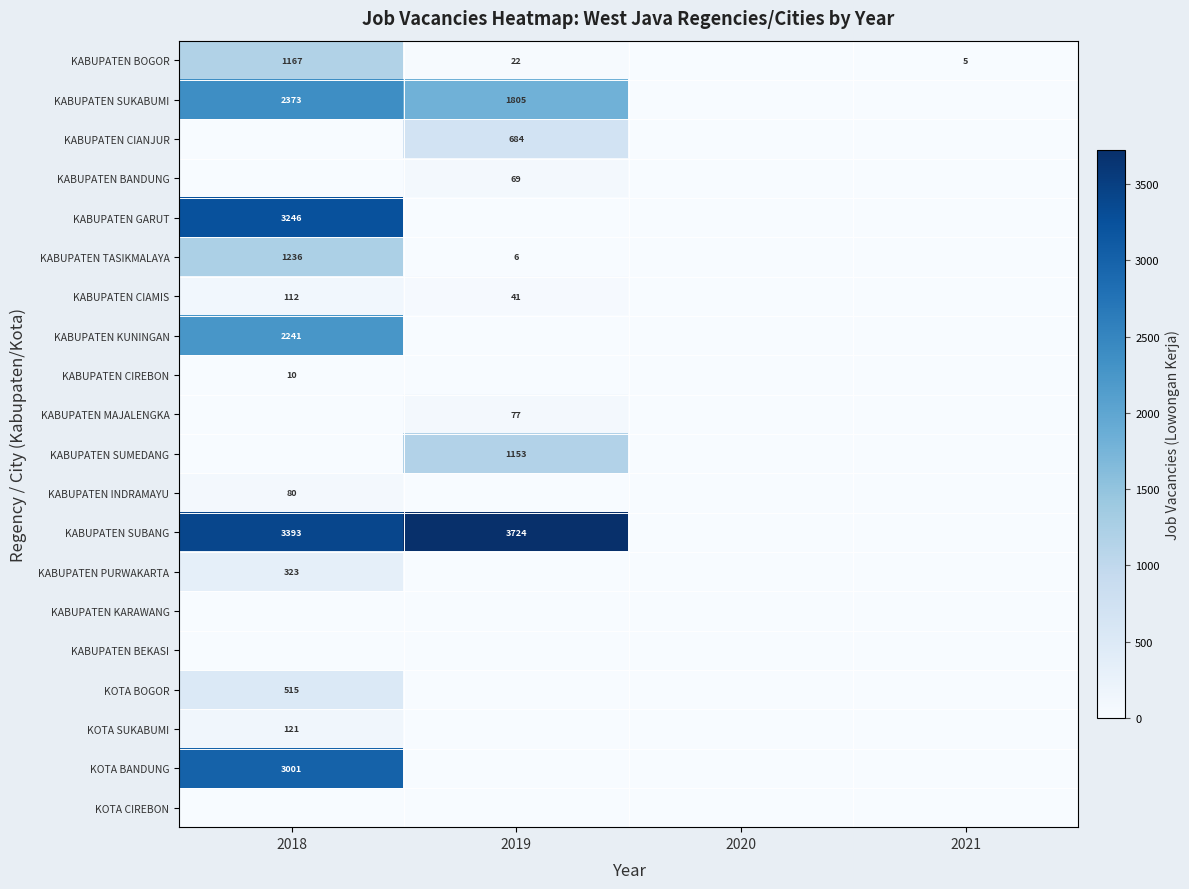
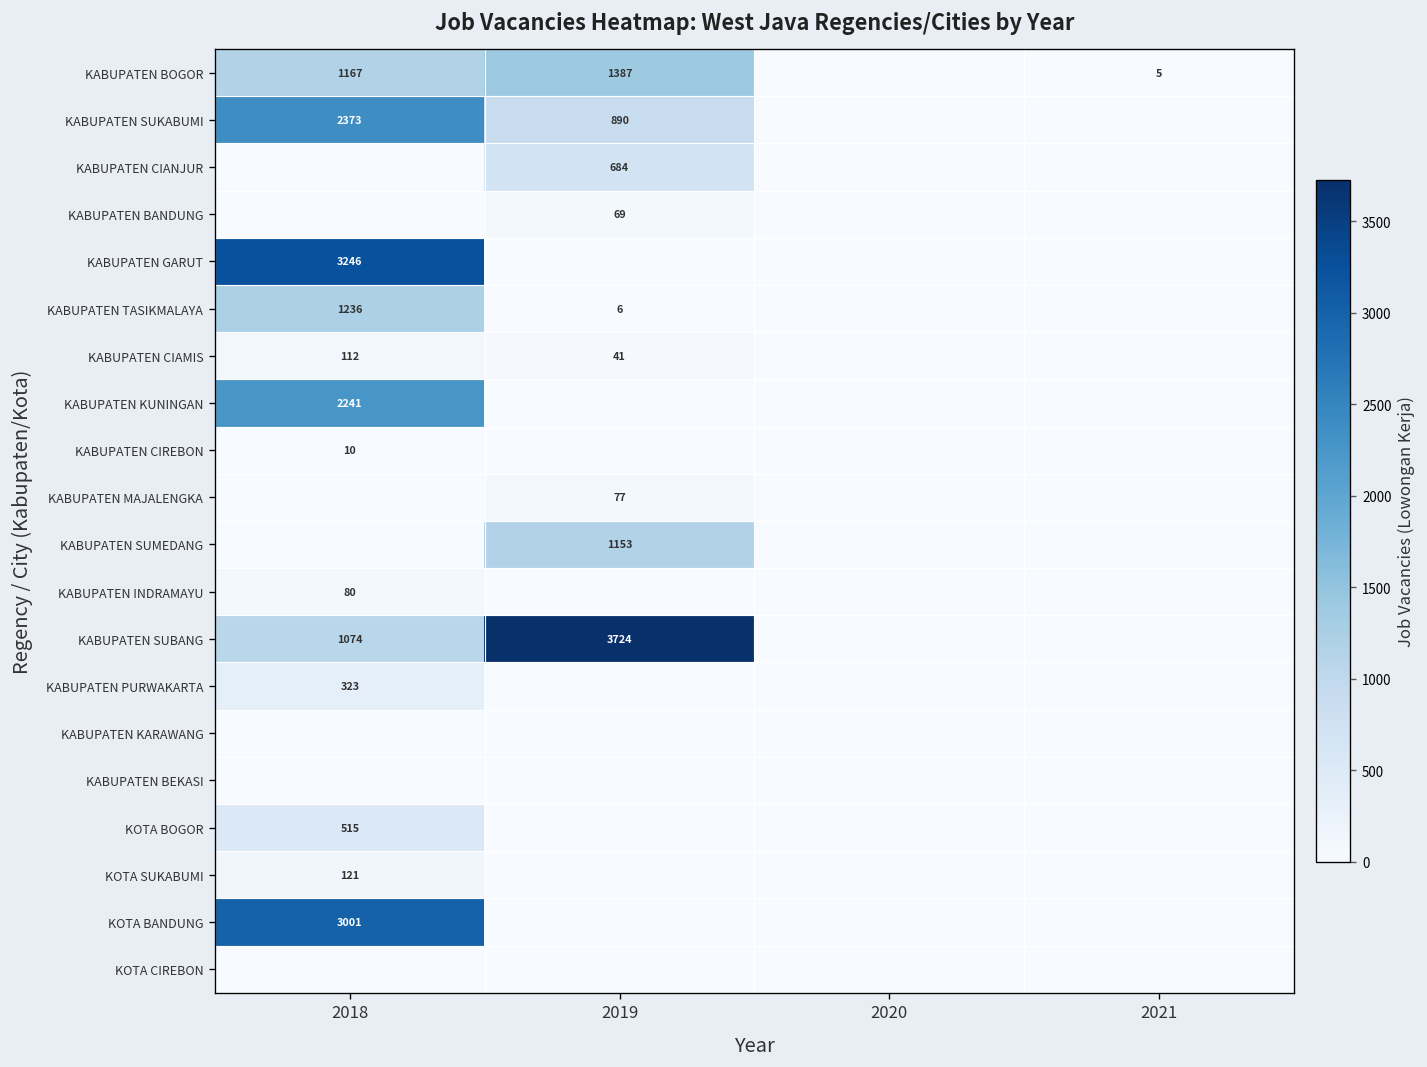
  {
    "KABUPATEN BOGOR": {
      "2018": 1167,
-     "2019": 22,
+     "2019": 1387,
      "2021": 5
    },
    "KABUPATEN SUKABUMI": {
      "2018": 2373,
-     "2019": 1805
+     "2019": 890
    },
    "KABUPATEN CIANJUR": {
      "2019": 684
    },
    "KABUPATEN BANDUNG": {
      "2019": 69
    },
    "KABUPATEN GARUT": {
      "2018": 3246
    },
    "KABUPATEN TASIKMALAYA": {
      "2018": 1236,
      "2019": 6
    },
    "KABUPATEN CIAMIS": {
      "2018": 112,
      "2019": 41
    },
    "KABUPATEN KUNINGAN": {
      "2018": 2241
    },
    "KABUPATEN CIREBON": {
      "2018": 10
    },
    "KABUPATEN MAJALENGKA": {
      "2019": 77
    },
    "KABUPATEN SUMEDANG": {
      "2019": 1153
    },
    "KABUPATEN INDRAMAYU": {
      "2018": 80
    },
    "KABUPATEN SUBANG": {
-     "2018": 3393,
+     "2018": 1074,
      "2019": 3724
    },
    "KABUPATEN PURWAKARTA": {
      "2018": 323
    },
    "KOTA BOGOR": {
      "2018": 515
    },
    "KOTA SUKABUMI": {
      "2018": 121
    },
    "KOTA BANDUNG": {
      "2018": 3001
    }
  }
